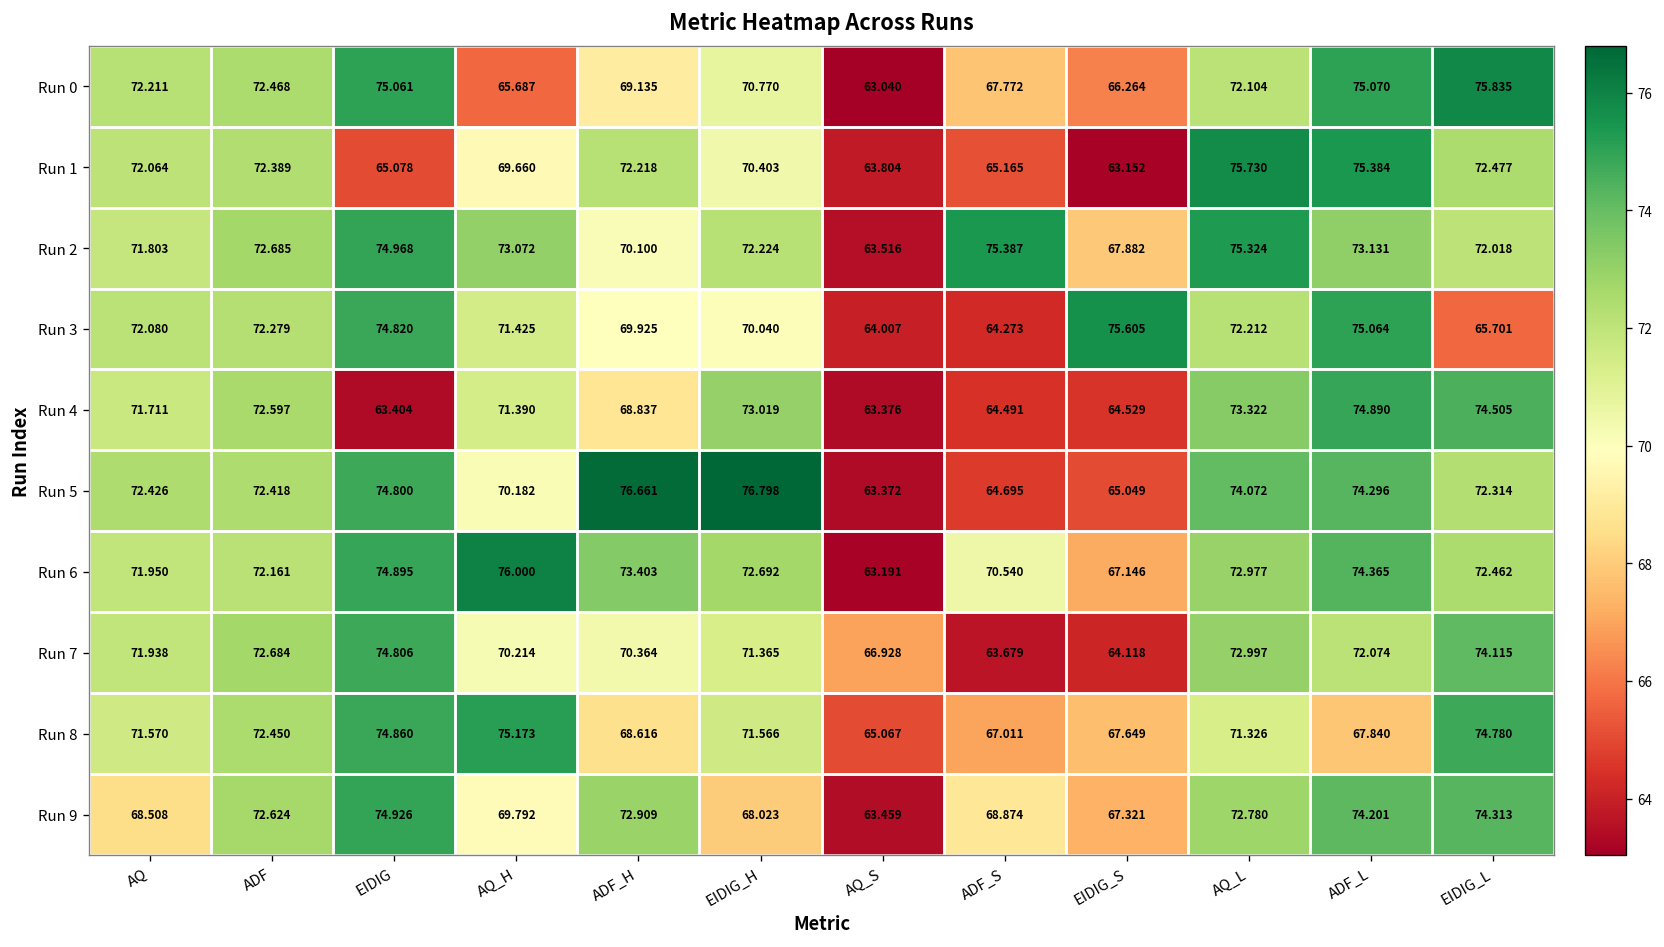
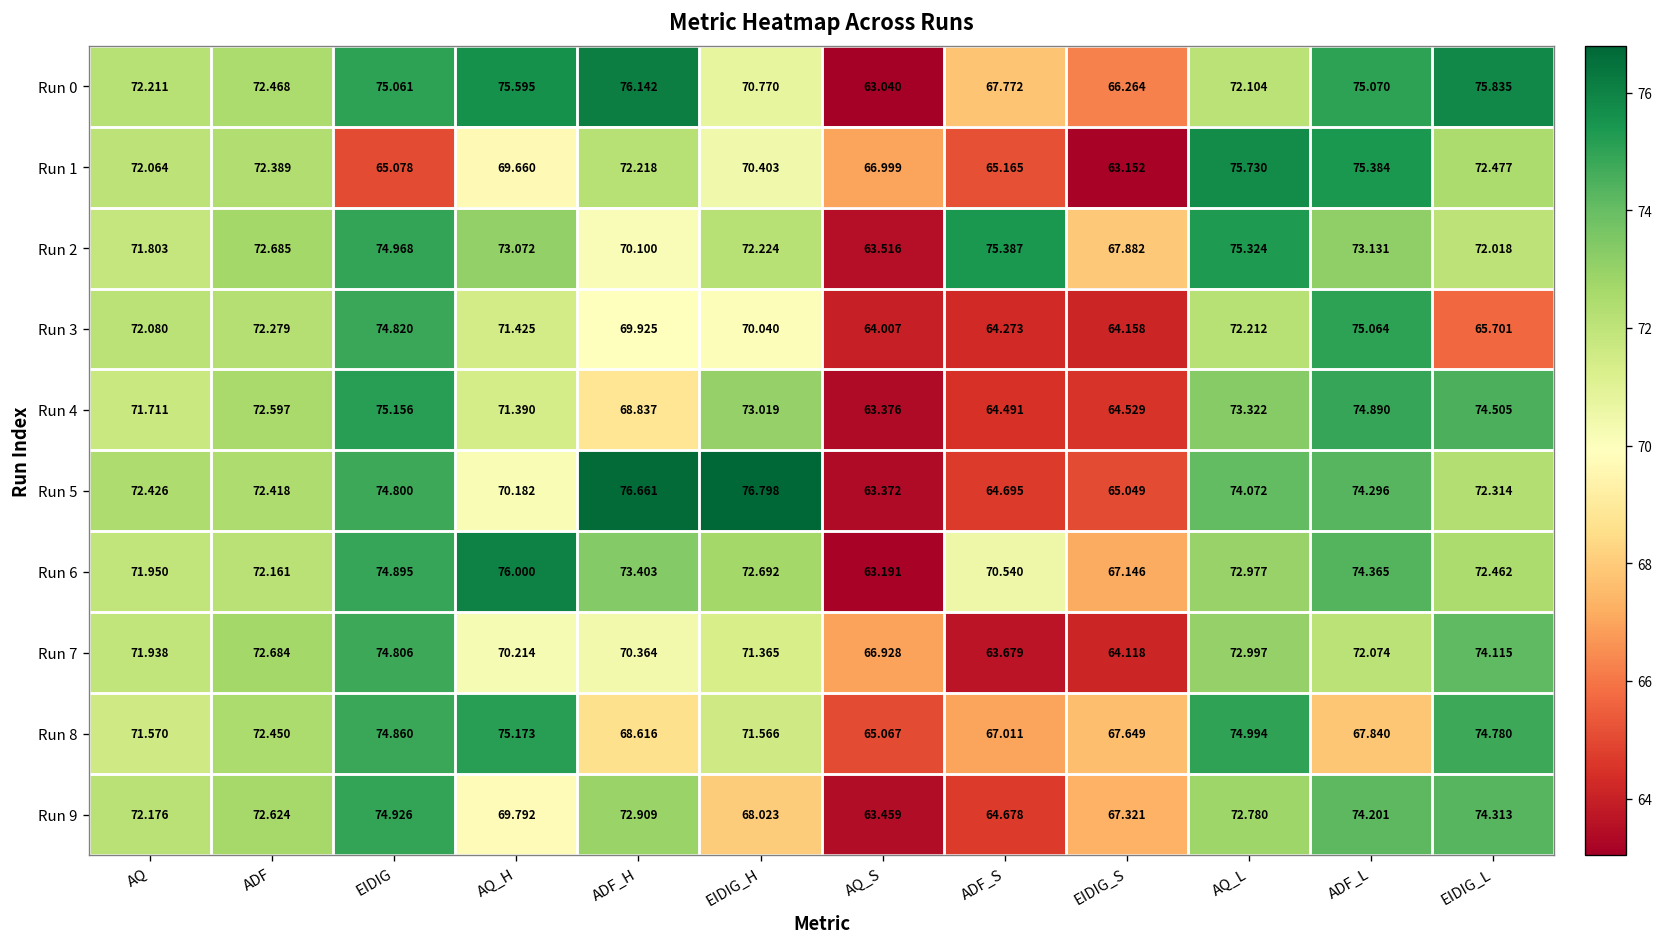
  {
    "Run 0": {
      "AQ": 72.211,
      "ADF": 72.468,
      "EIDIG": 75.061,
-     "AQ_H": 65.687,
-     "ADF_H": 69.135,
+     "AQ_H": 75.595,
+     "ADF_H": 76.142,
      "EIDIG_H": 70.770,
      "AQ_S": 63.040,
      "ADF_S": 67.772,
      "EIDIG_S": 66.264,
      "AQ_L": 72.104,
      "ADF_L": 75.070,
      "EIDIG_L": 75.835
    },
    "Run 1": {
      "AQ": 72.064,
      "ADF": 72.389,
      "EIDIG": 65.078,
      "AQ_H": 69.660,
      "ADF_H": 72.218,
      "EIDIG_H": 70.403,
-     "AQ_S": 63.804,
+     "AQ_S": 66.999,
      "ADF_S": 65.165,
      "EIDIG_S": 63.152,
      "AQ_L": 75.730,
      "ADF_L": 75.384,
      "EIDIG_L": 72.477
    },
    "Run 2": {
      "AQ": 71.803,
      "ADF": 72.685,
      "EIDIG": 74.968,
      "AQ_H": 73.072,
      "ADF_H": 70.100,
      "EIDIG_H": 72.224,
      "AQ_S": 63.516,
      "ADF_S": 75.387,
      "EIDIG_S": 67.882,
      "AQ_L": 75.324,
      "ADF_L": 73.131,
      "EIDIG_L": 72.018
    },
    "Run 3": {
      "AQ": 72.080,
      "ADF": 72.279,
      "EIDIG": 74.820,
      "AQ_H": 71.425,
      "ADF_H": 69.925,
      "EIDIG_H": 70.040,
      "AQ_S": 64.007,
      "ADF_S": 64.273,
-     "EIDIG_S": 75.605,
+     "EIDIG_S": 64.158,
      "AQ_L": 72.212,
      "ADF_L": 75.064,
      "EIDIG_L": 65.701
    },
    "Run 4": {
      "AQ": 71.711,
      "ADF": 72.597,
-     "EIDIG": 63.404,
+     "EIDIG": 75.156,
      "AQ_H": 71.390,
      "ADF_H": 68.837,
      "EIDIG_H": 73.019,
      "AQ_S": 63.376,
      "ADF_S": 64.491,
      "EIDIG_S": 64.529,
      "AQ_L": 73.322,
      "ADF_L": 74.890,
      "EIDIG_L": 74.505
    },
    "Run 5": {
      "AQ": 72.426,
      "ADF": 72.418,
      "EIDIG": 74.800,
      "AQ_H": 70.182,
      "ADF_H": 76.661,
      "EIDIG_H": 76.798,
      "AQ_S": 63.372,
      "ADF_S": 64.695,
      "EIDIG_S": 65.049,
      "AQ_L": 74.072,
      "ADF_L": 74.296,
      "EIDIG_L": 72.314
    },
    "Run 6": {
      "AQ": 71.950,
      "ADF": 72.161,
      "EIDIG": 74.895,
      "AQ_H": 76.000,
      "ADF_H": 73.403,
      "EIDIG_H": 72.692,
      "AQ_S": 63.191,
      "ADF_S": 70.540,
      "EIDIG_S": 67.146,
      "AQ_L": 72.977,
      "ADF_L": 74.365,
      "EIDIG_L": 72.462
    },
    "Run 7": {
      "AQ": 71.938,
      "ADF": 72.684,
      "EIDIG": 74.806,
      "AQ_H": 70.214,
      "ADF_H": 70.364,
      "EIDIG_H": 71.365,
      "AQ_S": 66.928,
      "ADF_S": 63.679,
      "EIDIG_S": 64.118,
      "AQ_L": 72.997,
      "ADF_L": 72.074,
      "EIDIG_L": 74.115
    },
    "Run 8": {
      "AQ": 71.570,
      "ADF": 72.450,
      "EIDIG": 74.860,
      "AQ_H": 75.173,
      "ADF_H": 68.616,
      "EIDIG_H": 71.566,
      "AQ_S": 65.067,
      "ADF_S": 67.011,
      "EIDIG_S": 67.649,
-     "AQ_L": 71.326,
+     "AQ_L": 74.994,
      "ADF_L": 67.840,
      "EIDIG_L": 74.780
    },
    "Run 9": {
-     "AQ": 68.508,
+     "AQ": 72.176,
      "ADF": 72.624,
      "EIDIG": 74.926,
      "AQ_H": 69.792,
      "ADF_H": 72.909,
      "EIDIG_H": 68.023,
      "AQ_S": 63.459,
-     "ADF_S": 68.874,
+     "ADF_S": 64.678,
      "EIDIG_S": 67.321,
      "AQ_L": 72.780,
      "ADF_L": 74.201,
      "EIDIG_L": 74.313
    }
  }
